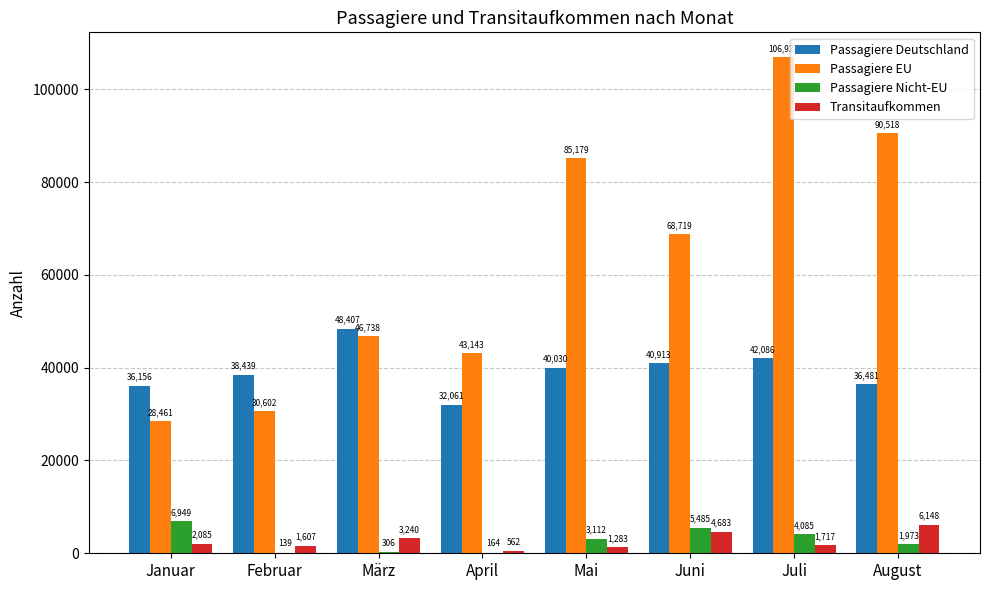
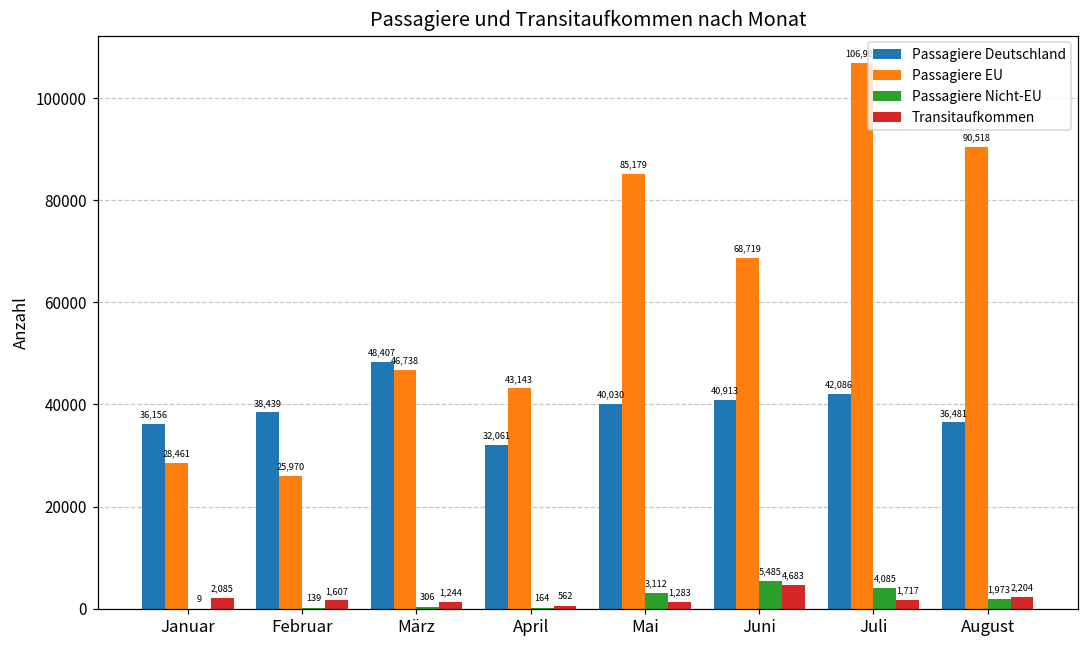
  {
    "Passagiere Deutschland": {
      "Januar": "36,156",
      "Februar": "38,439",
      "März": "48,407",
      "April": "32,061",
      "Mai": "40,030",
      "Juni": "40,913",
      "Juli": "42,086",
      "August": "36,481"
    },
    "Passagiere EU": {
      "Januar": "28,461",
-     "Februar": "30,602",
+     "Februar": "25,970",
      "März": "46,738",
      "April": "43,143",
      "Mai": "85,179",
      "Juni": "68,719",
      "August": "90,518"
    },
    "Passagiere Nicht-EU": {
-     "Januar": "6,949",
+     "Januar": "9",
      "Februar": "139",
      "März": "306",
      "April": "164",
      "Mai": "3,112",
      "Juni": "5,485",
      "Juli": "4,085",
      "August": "1,973"
    },
    "Transitaufkommen": {
      "Januar": "2,085",
      "Februar": "1,607",
-     "März": "3,240",
+     "März": "1,244",
      "April": "562",
      "Mai": "1,283",
      "Juni": "4,683",
      "Juli": "1,717",
-     "August": "6,148"
+     "August": "2,204"
    }
  }
